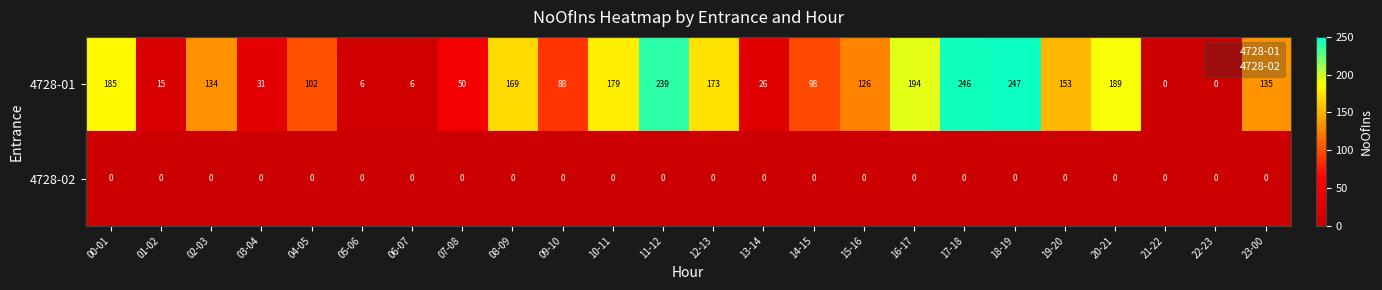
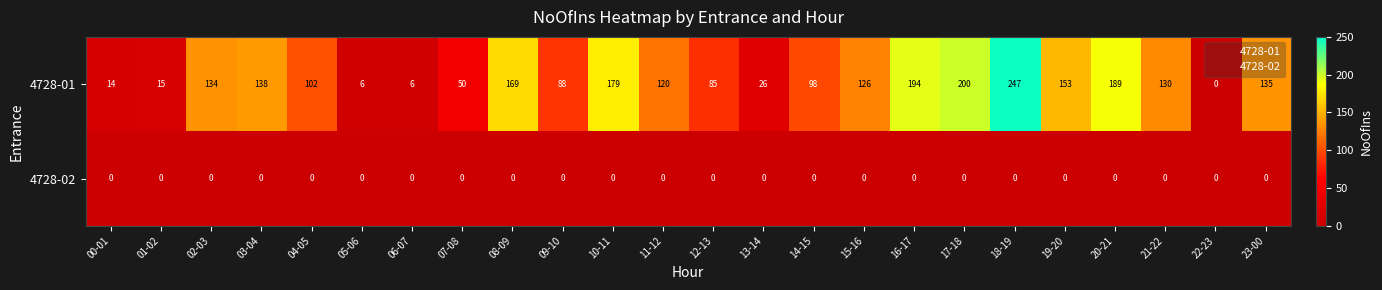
  {
    "4728-01": {
-     "00-01": 185,
+     "00-01": 14,
      "01-02": 15,
      "02-03": 134,
-     "03-04": 31,
+     "03-04": 138,
      "04-05": 102,
      "05-06": 6,
      "06-07": 6,
      "07-08": 50,
      "08-09": 169,
      "09-10": 88,
      "10-11": 179,
-     "11-12": 239,
-     "12-13": 173,
+     "11-12": 120,
+     "12-13": 85,
      "13-14": 26,
      "14-15": 98,
      "15-16": 126,
      "16-17": 194,
-     "17-18": 246,
+     "17-18": 200,
      "18-19": 247,
      "19-20": 153,
      "20-21": 189,
-     "21-22": 0,
+     "21-22": 130,
      "22-23": 0,
      "23-00": 135
    },
    "4728-02": {
      "00-01": 0,
      "01-02": 0,
      "02-03": 0,
      "03-04": 0,
      "04-05": 0,
      "05-06": 0,
      "06-07": 0,
      "07-08": 0,
      "08-09": 0,
      "09-10": 0,
      "10-11": 0,
      "11-12": 0,
      "12-13": 0,
      "13-14": 0,
      "14-15": 0,
      "15-16": 0,
      "16-17": 0,
      "17-18": 0,
      "18-19": 0,
      "19-20": 0,
      "20-21": 0,
      "21-22": 0,
      "22-23": 0,
      "23-00": 0
    }
  }
